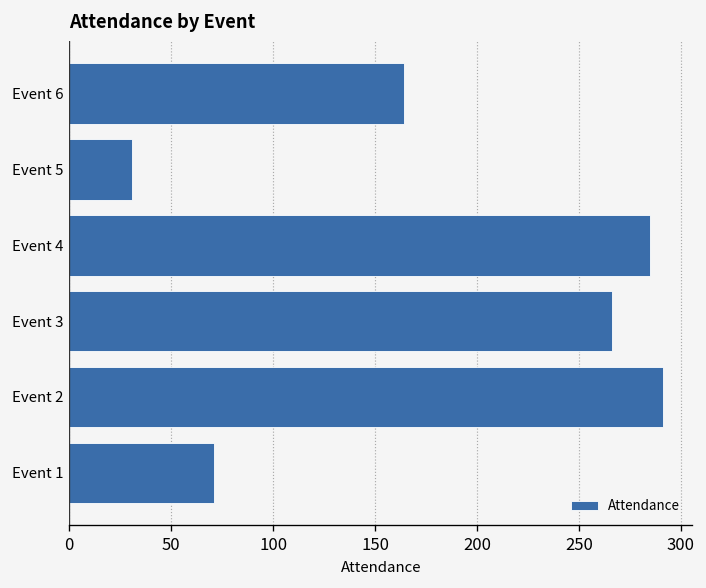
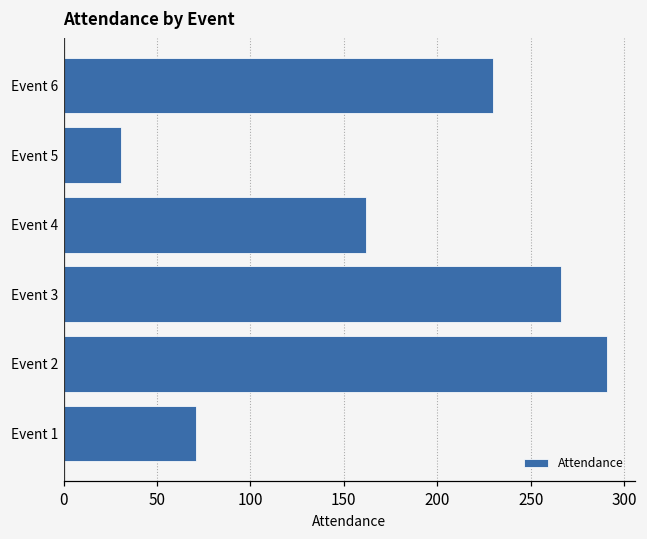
  {
-   "Event 6": 164,
+   "Event 6": 230,
    "Event 5": 31,
-   "Event 4": 285,
+   "Event 4": 162,
    "Event 3": 266,
    "Event 2": 291,
    "Event 1": 71
  }
